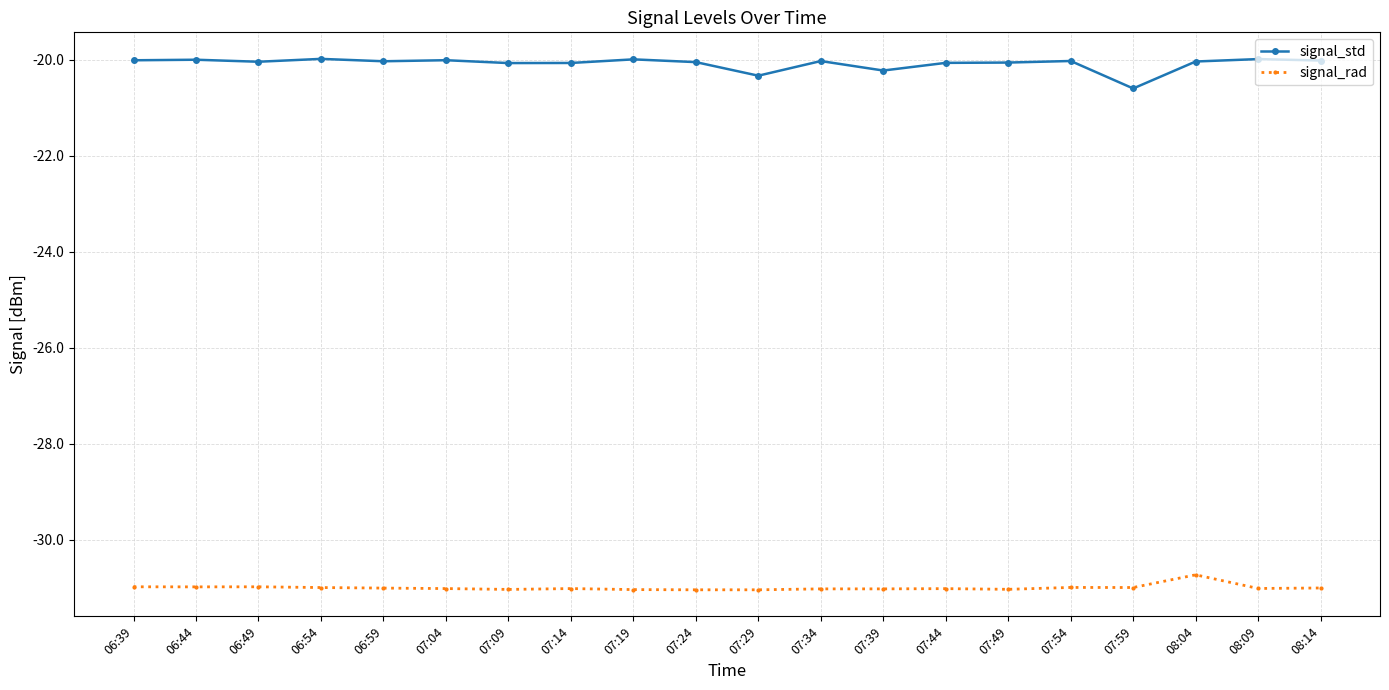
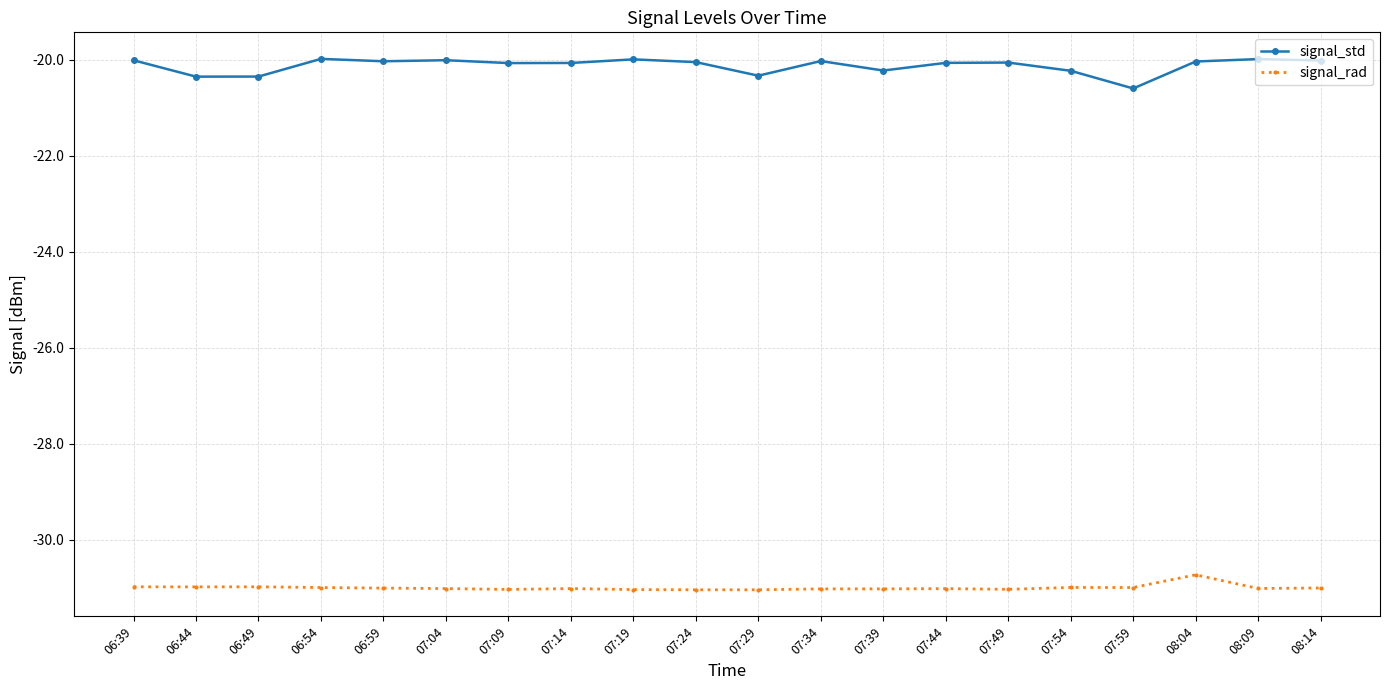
  {
    "signal_std": {
      "06:39": -20.0,
-     "06:44": -20.0,
-     "06:49": -20.0,
+     "06:44": -20.4,
+     "06:49": -20.3,
      "06:54": -20.0,
      "06:59": -20.0,
      "07:04": -20.0,
      "07:09": -20.1,
      "07:14": -20.1,
      "07:19": -20.0,
      "07:24": -20.0,
      "07:29": -20.3,
      "07:34": -20.0,
      "07:39": -20.2,
      "07:44": -20.1,
      "07:49": -20.1,
-     "07:54": -20.0,
+     "07:54": -20.2,
      "07:59": -20.6,
      "08:04": -20.0
    },
    "signal_rad": {
      "06:39": -31.0,
      "06:44": -31.0,
      "06:49": -31.0,
      "06:54": -31.0,
      "06:59": -31.0,
      "07:04": -31.0,
      "07:09": -31.0,
      "07:14": -31.0,
      "07:19": -31.0,
      "07:24": -31.0,
      "07:29": -31.0,
      "07:34": -31.0,
      "07:39": -31.0,
      "07:44": -31.0,
      "07:49": -31.0,
      "07:54": -31.0,
      "07:59": -31.0,
      "08:04": -30.7,
      "08:09": -31.0,
      "08:14": -31.0
    }
  }
